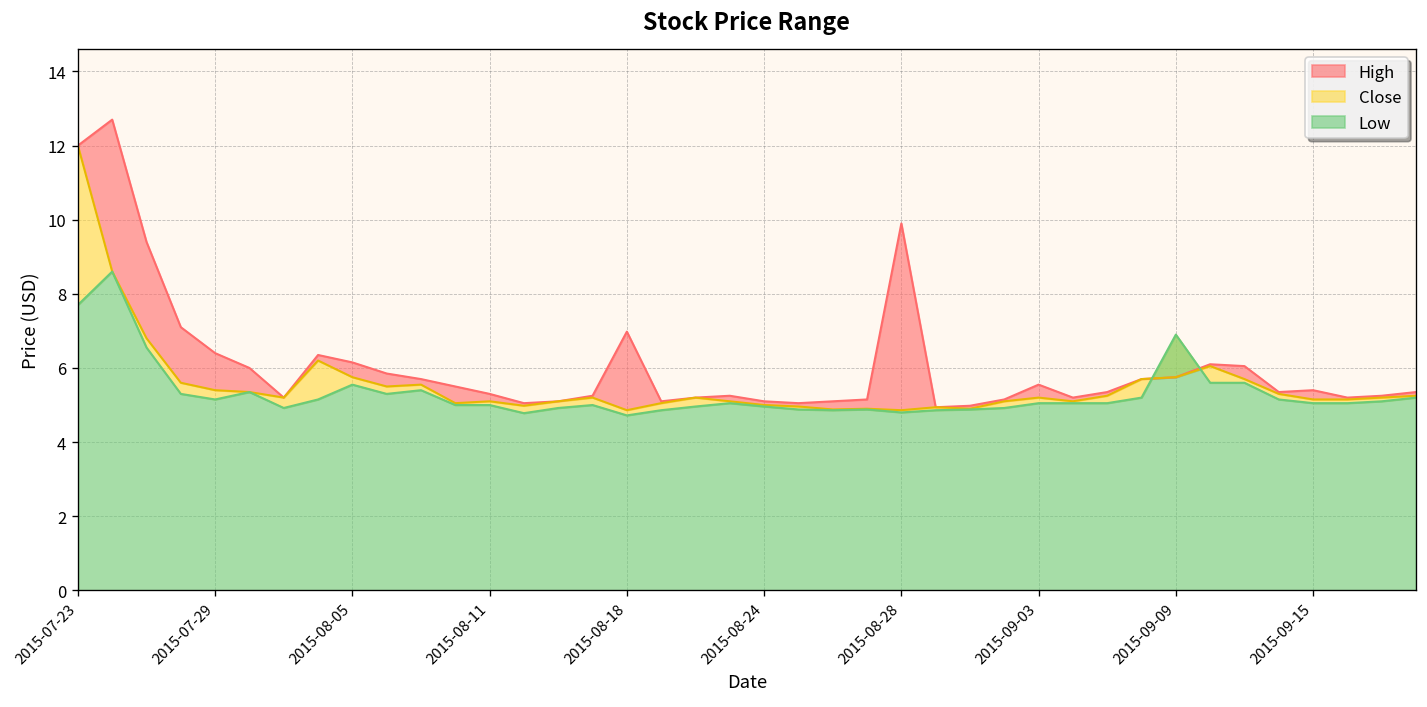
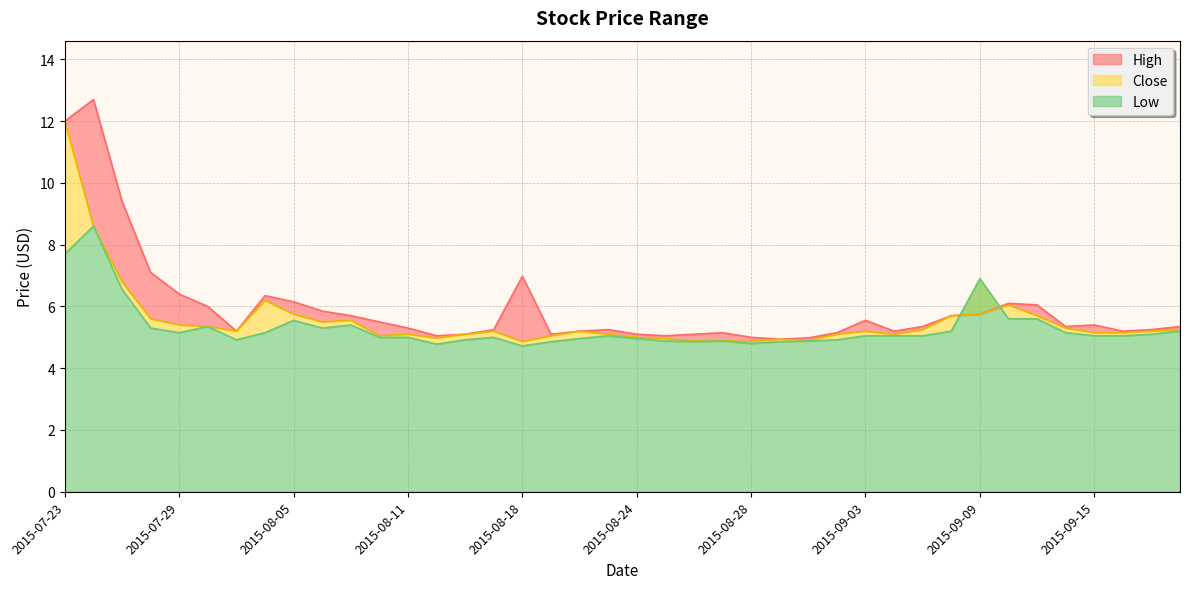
  {
    "High": {
      "2015-07-29": 6.4,
      "2015-08-05": 6.2,
      "2015-08-11": 5.3,
      "2015-08-18": 7.0,
      "2015-08-24": 5.1,
-     "2015-08-28": 9.9,
+     "2015-08-28": 5.0,
      "2015-09-03": 5.6,
      "2015-09-15": 5.4
    },
    "Low": {
      "2015-07-23": 7.7,
      "2015-07-29": 5.2,
      "2015-08-05": 5.6,
      "2015-08-11": 5.0,
      "2015-08-18": 4.7,
      "2015-09-03": 5.1,
      "2015-09-15": 5.1
    }
  }
